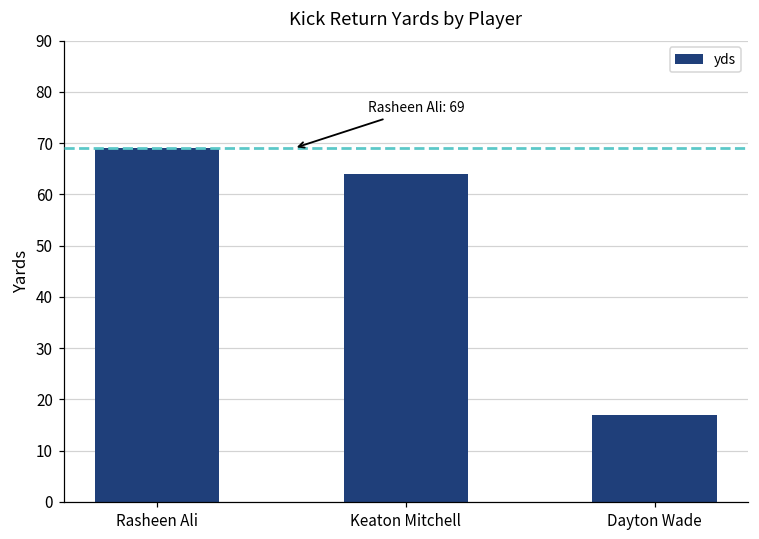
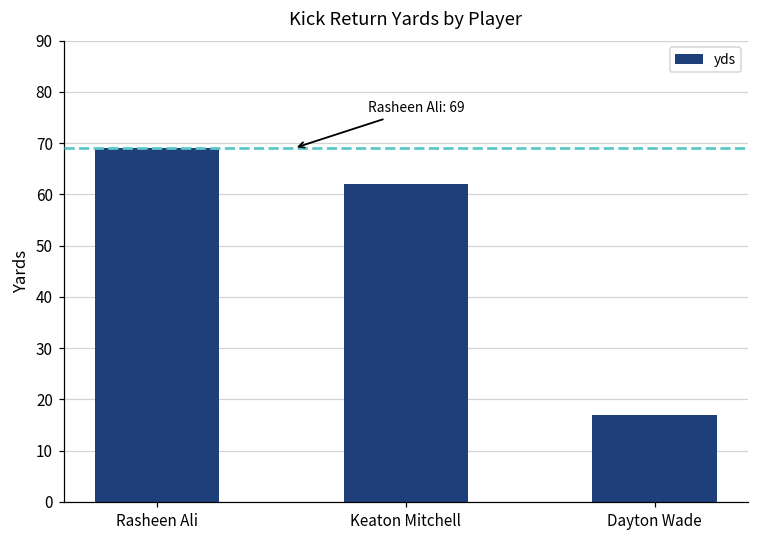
  {
    "Rasheen Ali": 69,
-   "Keaton Mitchell": 64,
+   "Keaton Mitchell": 62,
    "Dayton Wade": 17
  }
